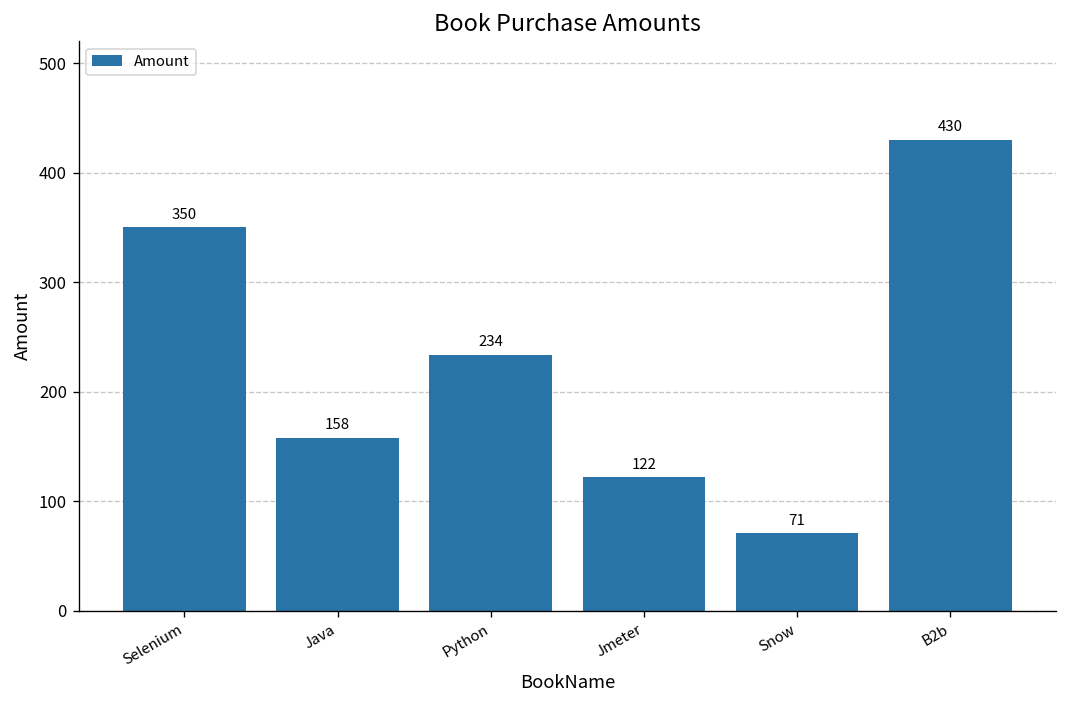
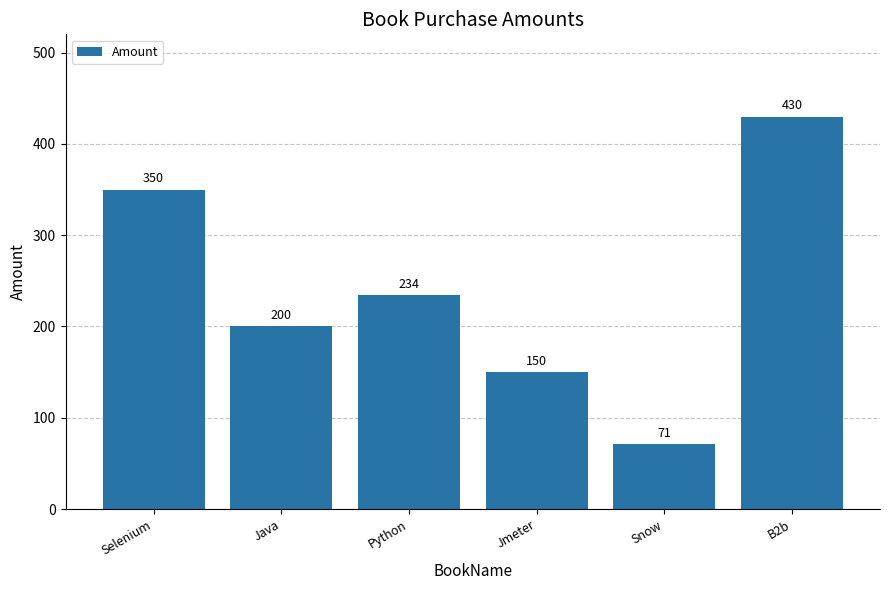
  {
    "Selenium": 350,
-   "Java": 158,
+   "Java": 200,
    "Python": 234,
-   "Jmeter": 122,
+   "Jmeter": 150,
    "Snow": 71,
    "B2b": 430
  }
